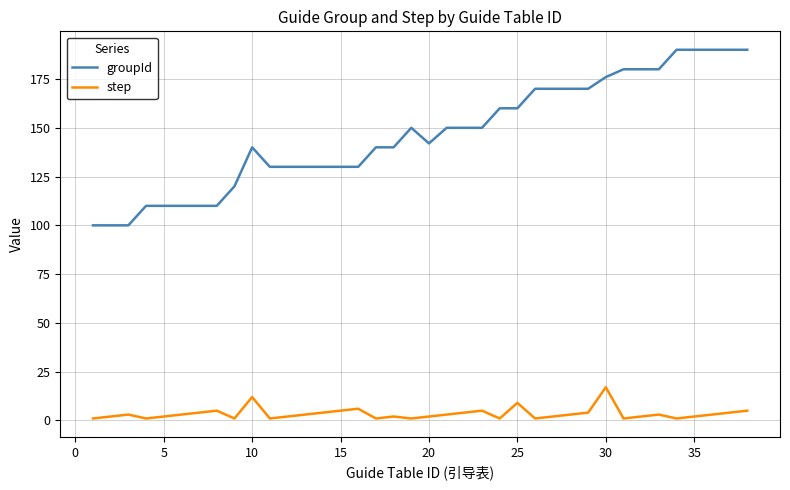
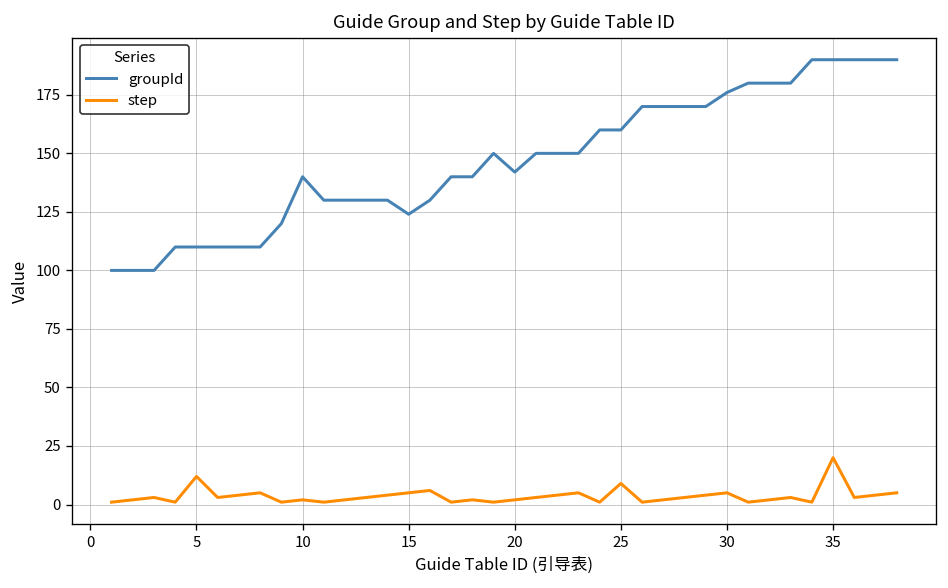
  {
    "groupId": {
      "5": 110,
      "10": 140,
-     "15": 130,
+     "15": 124,
      "20": 142,
      "25": 160,
      "30": 176,
      "35": 190
    },
    "step": {
-     "5": 2,
-     "10": 12,
+     "5": 12,
+     "10": 2,
      "15": 5,
      "20": 2,
      "25": 9,
-     "30": 17,
-     "35": 2
+     "30": 5,
+     "35": 20
    }
  }
